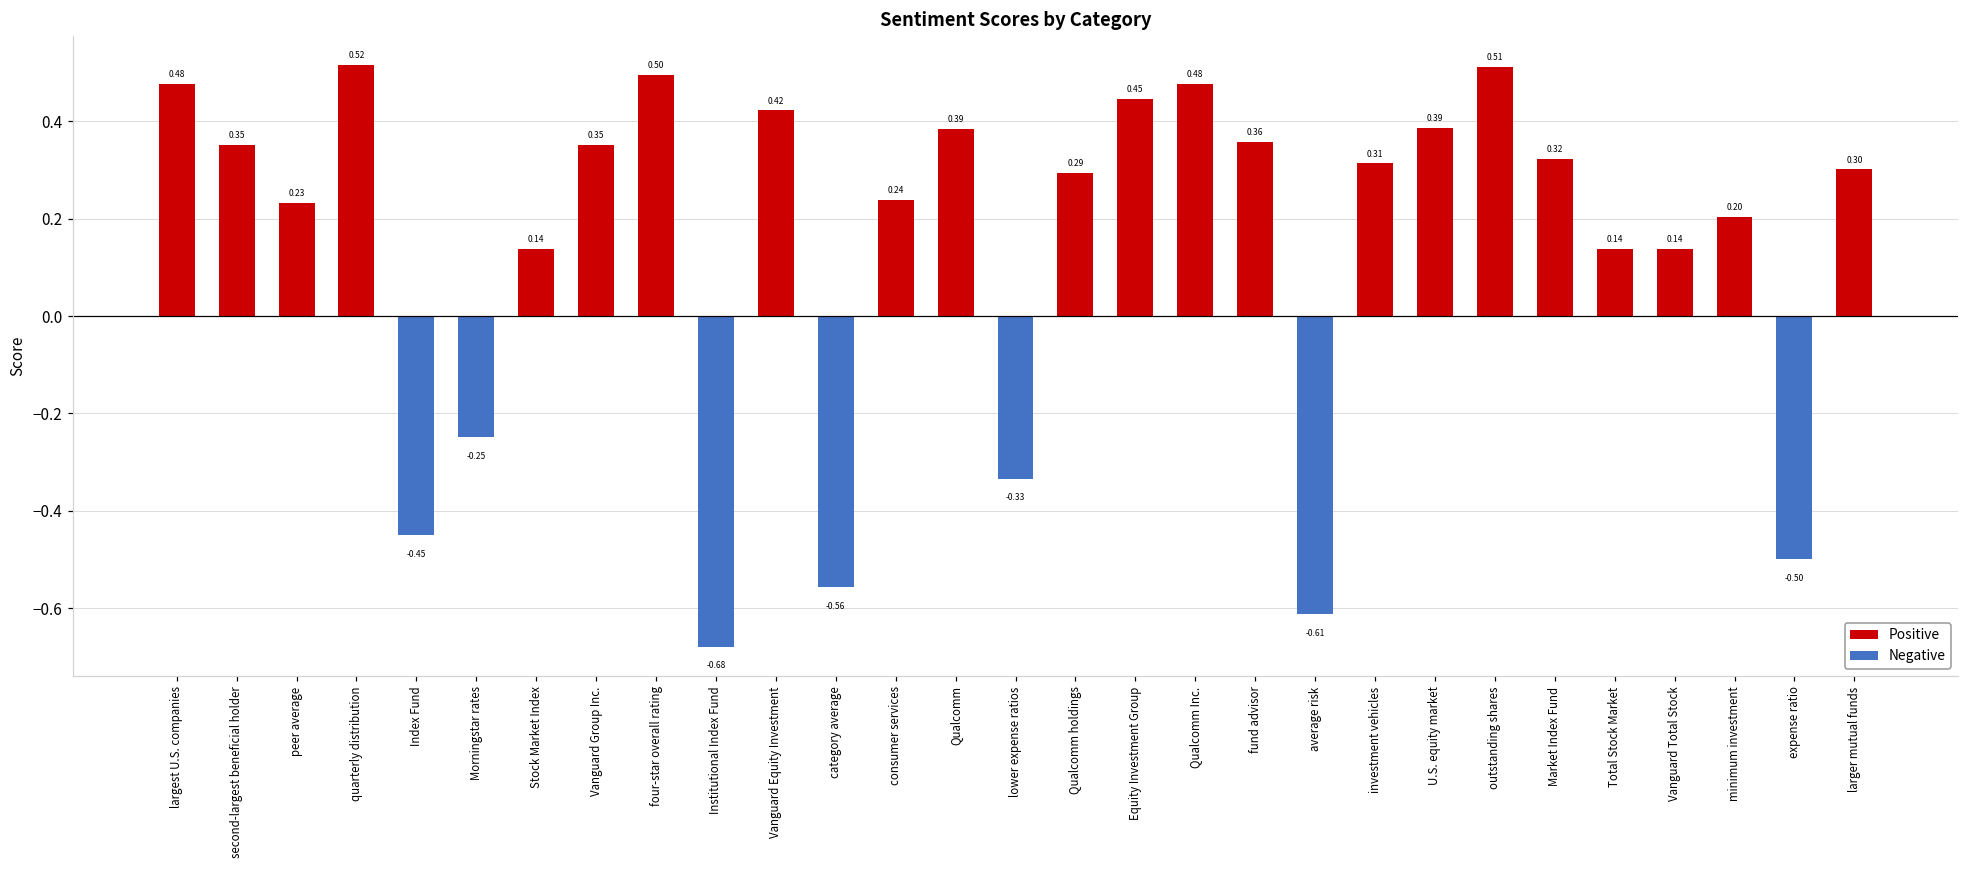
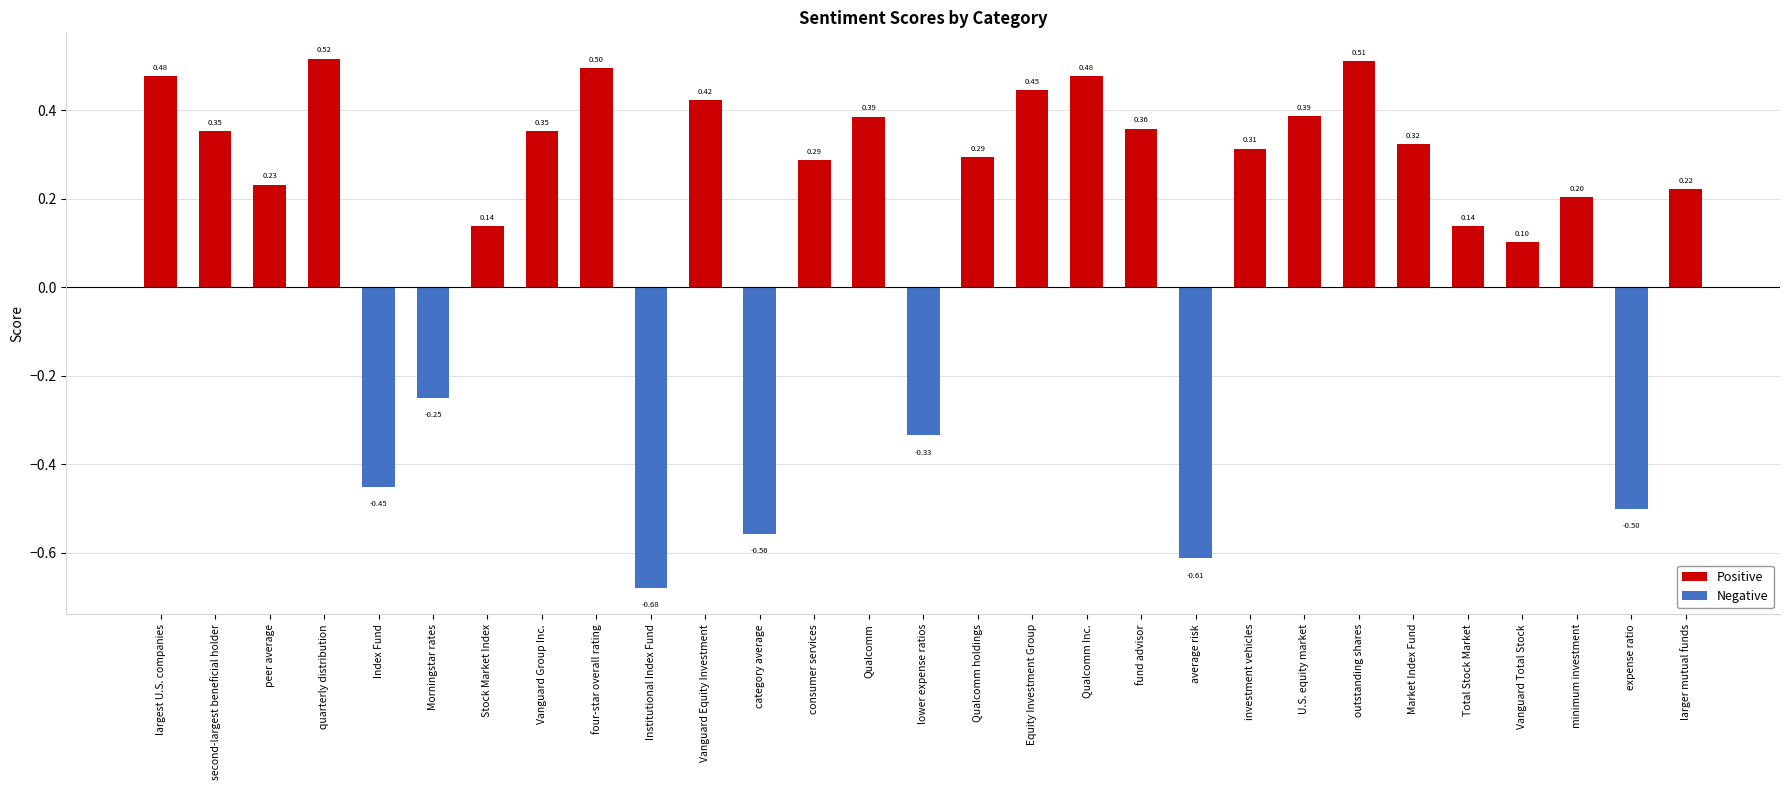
  {
    "largest U.S. companies": 0.48,
    "second-largest beneficial holder": 0.35,
    "peer average": 0.23,
    "quarterly distribution": 0.52,
    "Index Fund": -0.45,
    "Morningstar rates": -0.25,
    "Stock Market Index": 0.14,
    "Vanguard Group Inc.": 0.35,
    "four-star overall rating": 0.50,
    "Institutional Index Fund": -0.68,
    "Vanguard Equity Investment": 0.42,
    "category average": -0.56,
-   "consumer services": 0.24,
+   "consumer services": 0.29,
    "Qualcomm": 0.39,
    "lower expense ratios": -0.33,
    "Qualcomm holdings": 0.29,
    "Equity Investment Group": 0.45,
    "Qualcomm Inc.": 0.48,
    "fund advisor": 0.36,
    "average risk": -0.61,
    "investment vehicles": 0.31,
    "U.S. equity market": 0.39,
    "outstanding shares": 0.51,
    "Market Index Fund": 0.32,
    "Total Stock Market": 0.14,
-   "Vanguard Total Stock": 0.14,
+   "Vanguard Total Stock": 0.10,
    "minimum investment": 0.20,
    "expense ratio": -0.50,
-   "larger mutual funds": 0.30
+   "larger mutual funds": 0.22
  }
